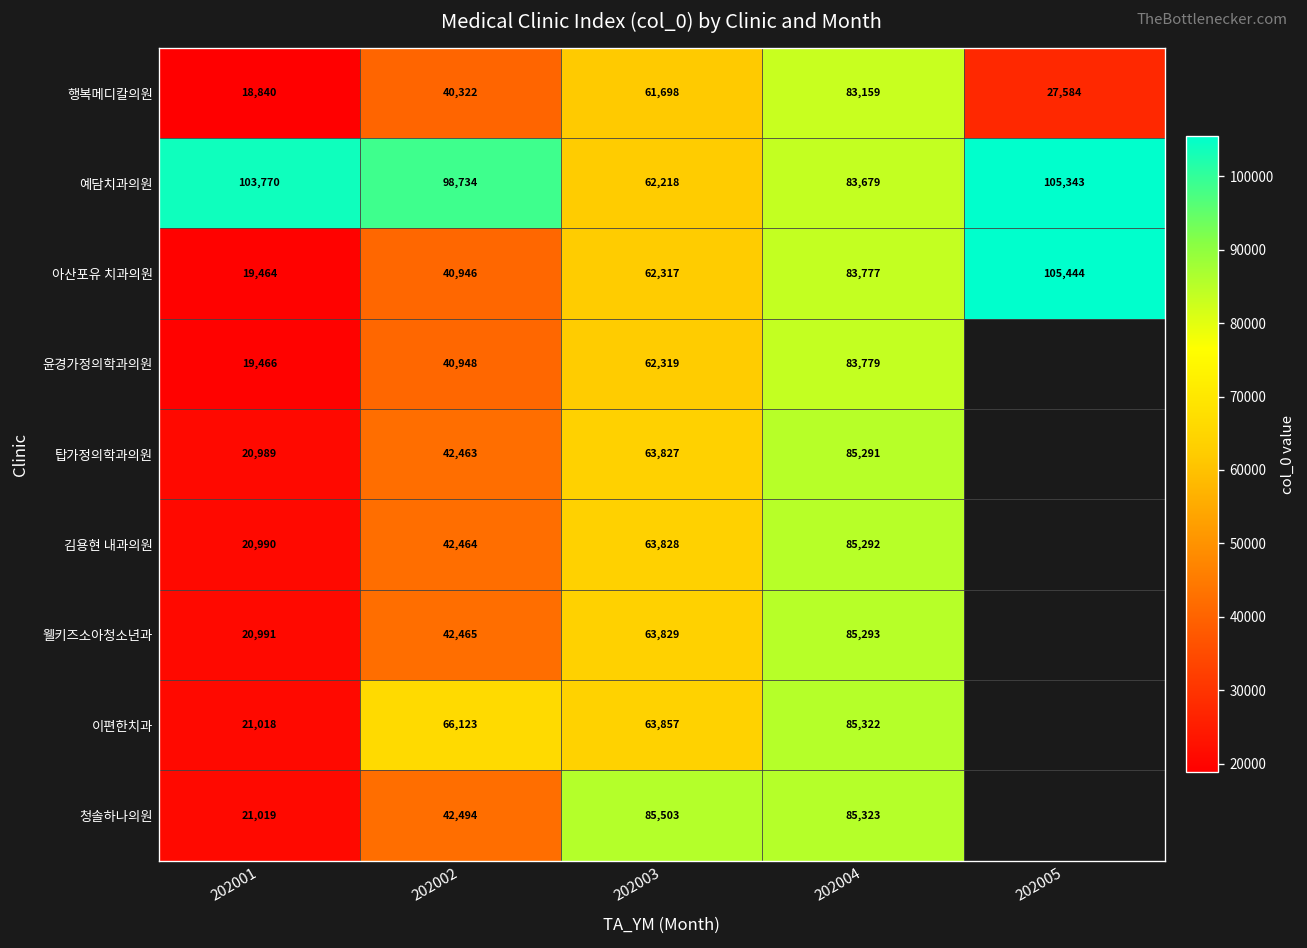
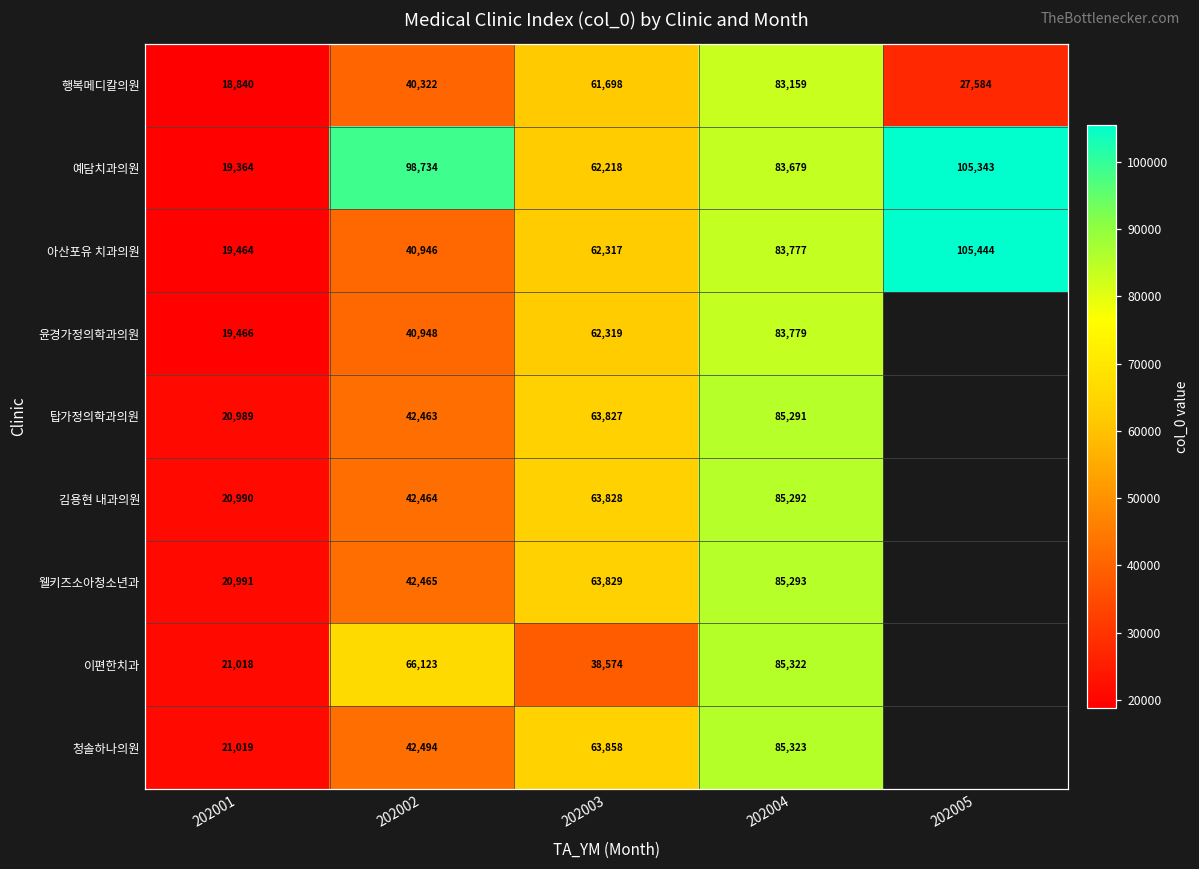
  {
    "행복메디칼의원": {
      "202001": "18,840",
      "202002": "40,322",
      "202003": "61,698",
      "202004": "83,159",
      "202005": "27,584"
    },
    "예담치과의원": {
-     "202001": "103,770",
+     "202001": "19,364",
      "202002": "98,734",
      "202003": "62,218",
      "202004": "83,679",
      "202005": "105,343"
    },
    "아산포유 치과의원": {
      "202001": "19,464",
      "202002": "40,946",
      "202003": "62,317",
      "202004": "83,777",
      "202005": "105,444"
    },
    "윤경가정의학과의원": {
      "202001": "19,466",
      "202002": "40,948",
      "202003": "62,319",
      "202004": "83,779"
    },
    "탑가정의학과의원": {
      "202001": "20,989",
      "202002": "42,463",
      "202003": "63,827",
      "202004": "85,291"
    },
    "김용현 내과의원": {
      "202001": "20,990",
      "202002": "42,464",
      "202003": "63,828",
      "202004": "85,292"
    },
    "웰키즈소아청소년과": {
      "202001": "20,991",
      "202002": "42,465",
      "202003": "63,829",
      "202004": "85,293"
    },
    "이편한치과": {
      "202001": "21,018",
      "202002": "66,123",
-     "202003": "63,857",
+     "202003": "38,574",
      "202004": "85,322"
    },
    "청솔하나의원": {
      "202001": "21,019",
      "202002": "42,494",
-     "202003": "85,503",
+     "202003": "63,858",
      "202004": "85,323"
    }
  }
